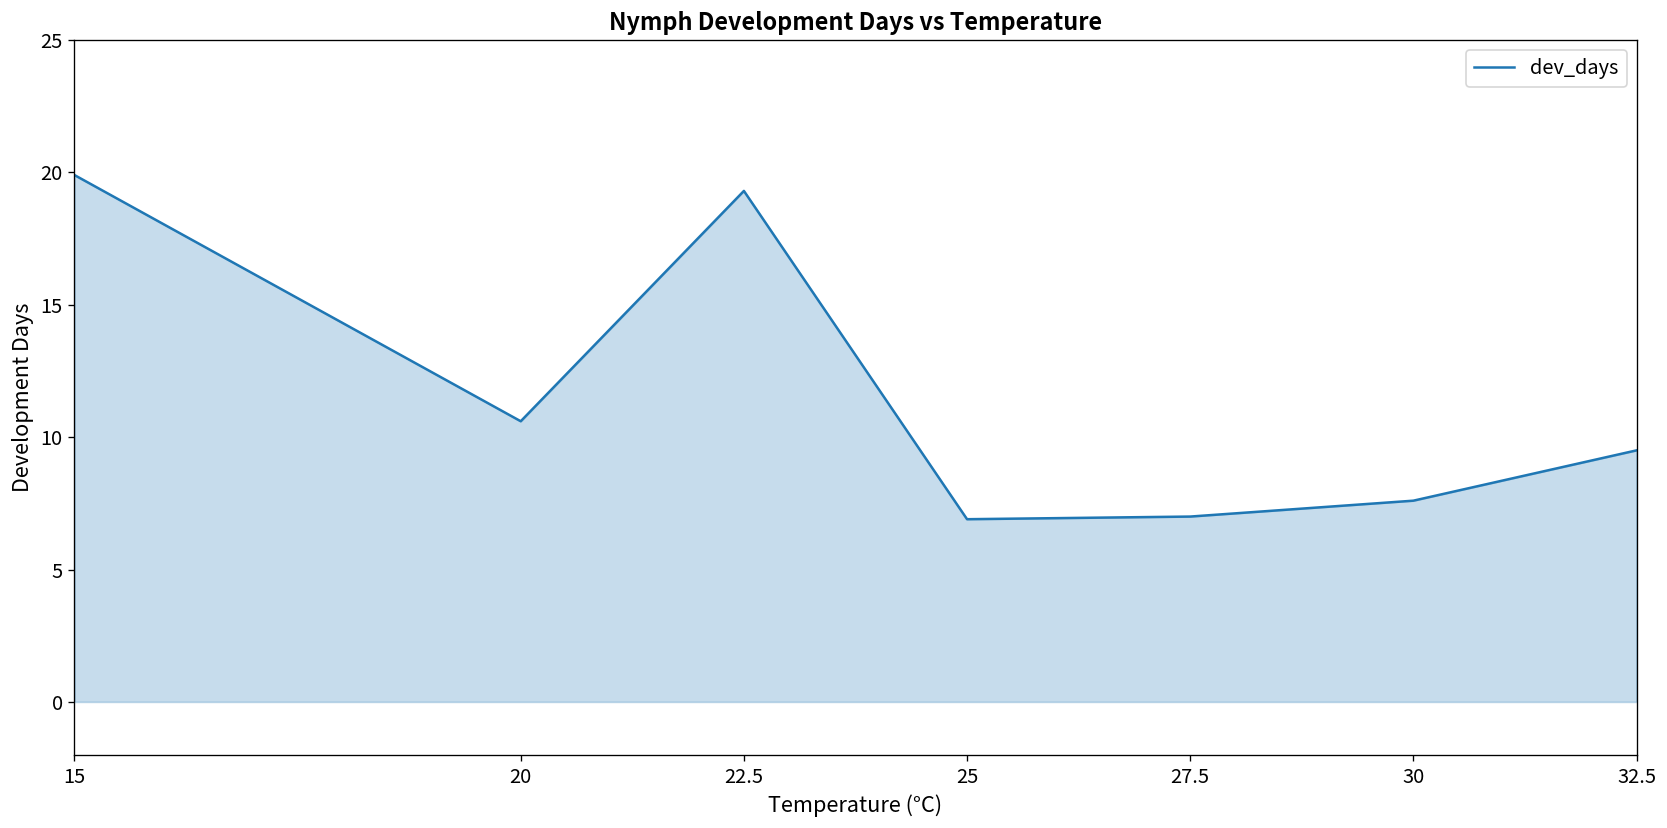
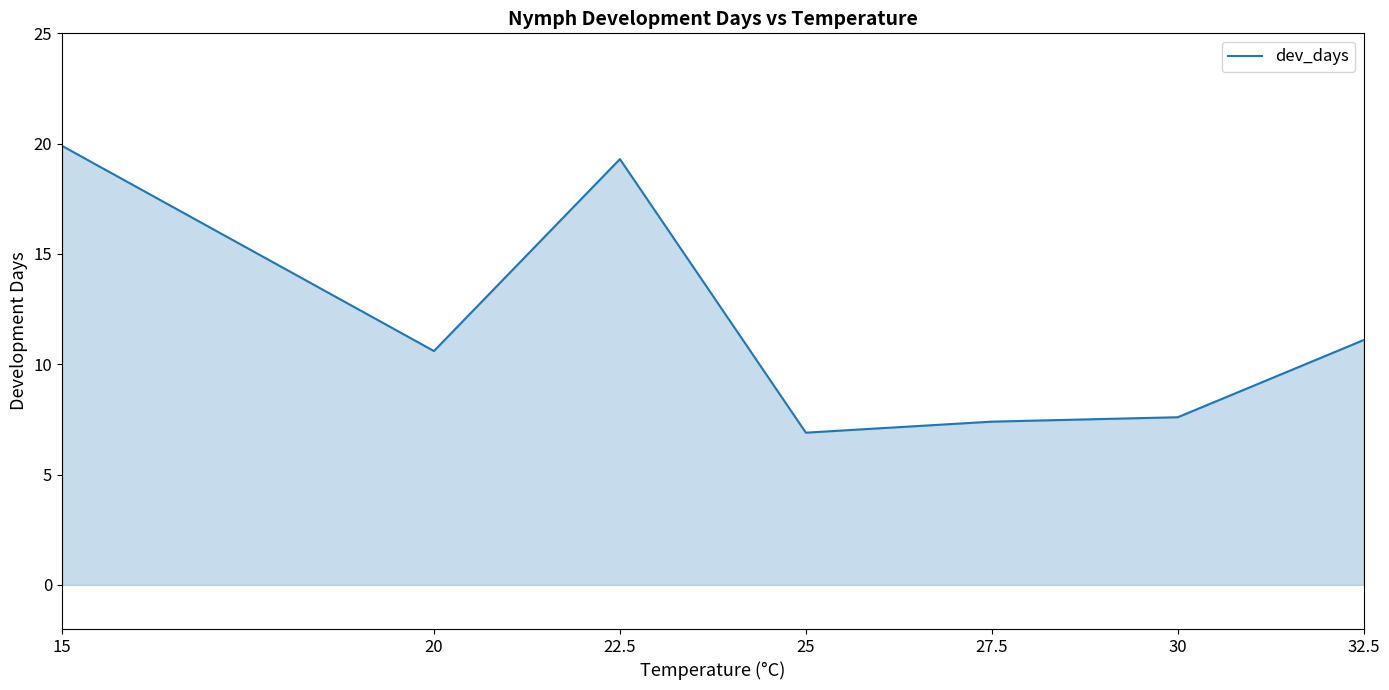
  {
    "15": 19.9,
    "20": 10.6,
    "22.5": 19.3,
    "25": 6.9,
-   "27.5": 7.0,
+   "27.5": 7.4,
    "30": 7.6,
-   "32.5": 9.5
+   "32.5": 11.1
  }
